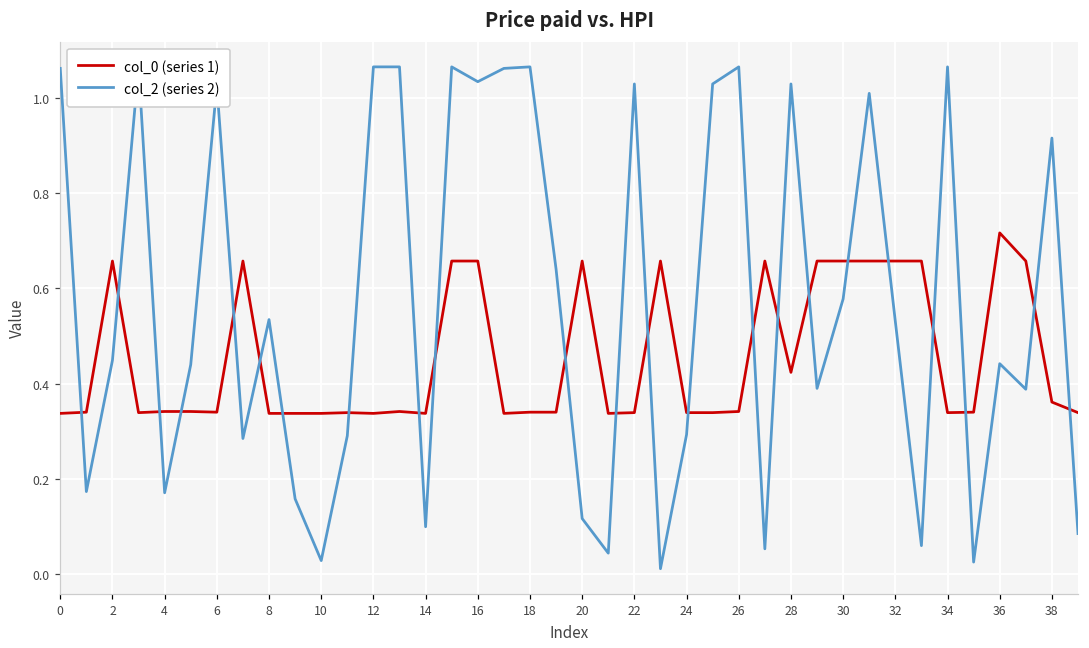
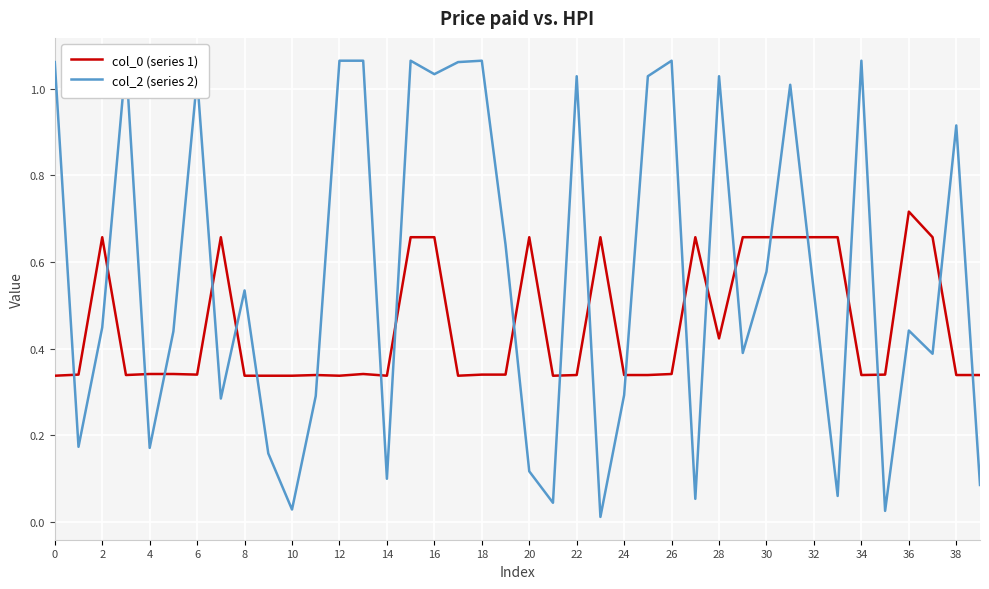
  {
    "col_0 (series 1)": {
      "0": 0.34,
      "2": 0.66,
      "4": 0.34,
      "6": 0.34,
      "8": 0.34,
      "10": 0.34,
      "12": 0.34,
      "14": 0.34,
      "16": 0.66,
      "18": 0.34,
      "20": 0.66,
      "22": 0.34,
      "24": 0.34,
      "26": 0.34,
      "28": 0.42,
      "30": 0.66,
      "32": 0.66,
      "34": 0.34,
      "36": 0.72,
-     "38": 0.36
+     "38": 0.34
    },
    "col_2 (series 2)": {
      "0": 1.06,
      "2": 0.45,
      "4": 0.17,
      "8": 0.53,
      "10": 0.03,
      "12": 1.06,
      "14": 0.10,
      "16": 1.03,
      "18": 1.06,
      "20": 0.12,
      "22": 1.03,
      "24": 0.29,
      "26": 1.06,
      "28": 1.03,
      "30": 0.58,
      "32": 0.53,
      "34": 1.06,
      "36": 0.44,
      "38": 0.92
    }
  }
